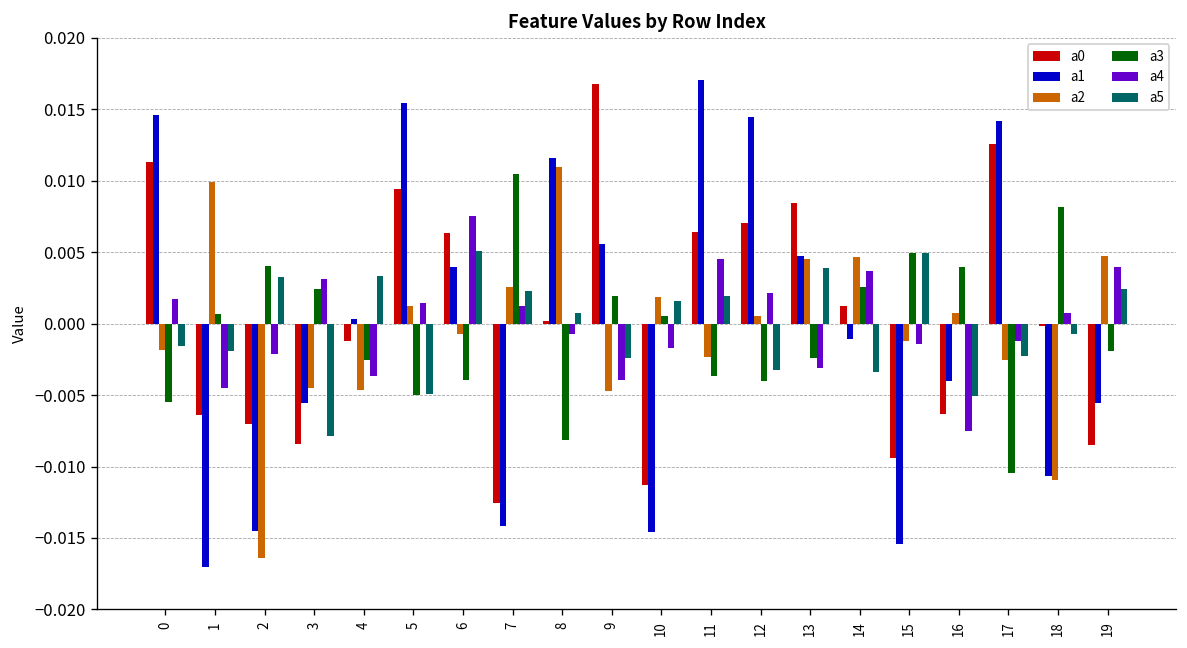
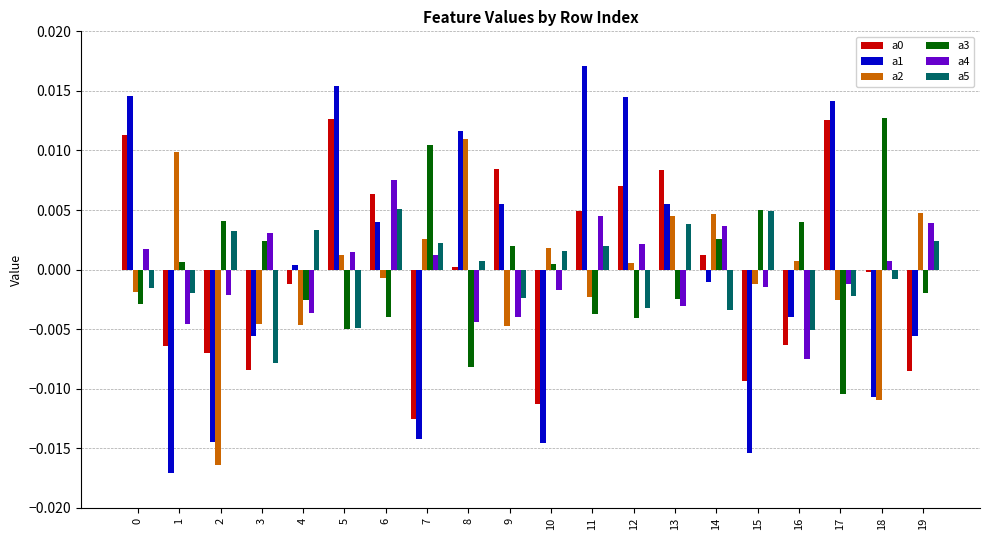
  {
    "a0": {
      "0": 0.0113,
      "1": -0.0064,
      "2": -0.0070,
      "3": -0.0084,
      "4": -0.0012,
-     "5": 0.0094,
+     "5": 0.0127,
      "6": 0.0063,
      "7": -0.0126,
-     "9": 0.0168,
+     "9": 0.0085,
      "10": -0.0113,
-     "11": 0.0064,
+     "11": 0.0049,
      "12": 0.0070,
      "13": 0.0084,
      "14": 0.0012,
      "15": -0.0094,
      "16": -0.0063,
      "17": 0.0126,
      "19": -0.0085
    },
    "a1": {
      "0": 0.0146,
      "1": -0.0171,
      "2": -0.0145,
      "3": -0.0055,
      "4": 0.0003,
      "5": 0.0154,
      "6": 0.0040,
      "7": -0.0142,
      "8": 0.0116,
      "9": 0.0055,
      "10": -0.0146,
      "11": 0.0171,
      "12": 0.0145,
-     "13": 0.0048,
+     "13": 0.0055,
      "14": -0.0011,
      "15": -0.0154,
      "16": -0.0040,
      "17": 0.0142,
      "18": -0.0107,
      "19": -0.0055
    },
    "a2": {
      "0": -0.0019,
      "1": 0.0099,
      "2": -0.0164,
      "3": -0.0045,
      "4": -0.0046,
      "5": 0.0012,
      "6": -0.0007,
      "7": 0.0025,
      "8": 0.0110,
      "9": -0.0047,
      "10": 0.0019,
      "11": -0.0023,
      "12": 0.0005,
      "13": 0.0045,
      "14": 0.0046,
      "15": -0.0012,
      "16": 0.0007,
      "17": -0.0025,
      "18": -0.0110,
      "19": 0.0047
    },
    "a3": {
-     "0": -0.0055,
+     "0": -0.0029,
      "1": 0.0007,
      "2": 0.0041,
      "3": 0.0024,
      "4": -0.0025,
      "5": -0.0050,
      "6": -0.0040,
      "7": 0.0104,
      "8": -0.0082,
      "9": 0.0019,
      "10": 0.0005,
      "11": -0.0037,
      "12": -0.0041,
      "13": -0.0024,
      "14": 0.0025,
      "15": 0.0050,
      "16": 0.0040,
      "17": -0.0104,
-     "18": 0.0082,
+     "18": 0.0127,
      "19": -0.0019
    },
    "a4": {
      "0": 0.0017,
      "1": -0.0045,
      "2": -0.0022,
      "3": 0.0031,
      "4": -0.0036,
      "5": 0.0014,
      "6": 0.0075,
      "7": 0.0012,
-     "8": -0.0007,
+     "8": -0.0044,
      "9": -0.0039,
      "10": -0.0017,
      "11": 0.0045,
      "12": 0.0022,
      "13": -0.0031,
      "14": 0.0036,
      "15": -0.0014,
      "16": -0.0075,
      "17": -0.0012,
      "18": 0.0007,
      "19": 0.0039
    },
    "a5": {
      "0": -0.0016,
      "1": -0.0019,
      "2": 0.0033,
      "3": -0.0079,
      "4": 0.0034,
      "5": -0.0049,
      "6": 0.0051,
      "7": 0.0022,
      "8": 0.0008,
      "9": -0.0024,
      "10": 0.0016,
      "11": 0.0019,
      "12": -0.0033,
      "13": 0.0039,
      "14": -0.0034,
      "15": 0.0049,
      "16": -0.0051,
      "17": -0.0022,
      "18": -0.0008,
      "19": 0.0024
    }
  }
